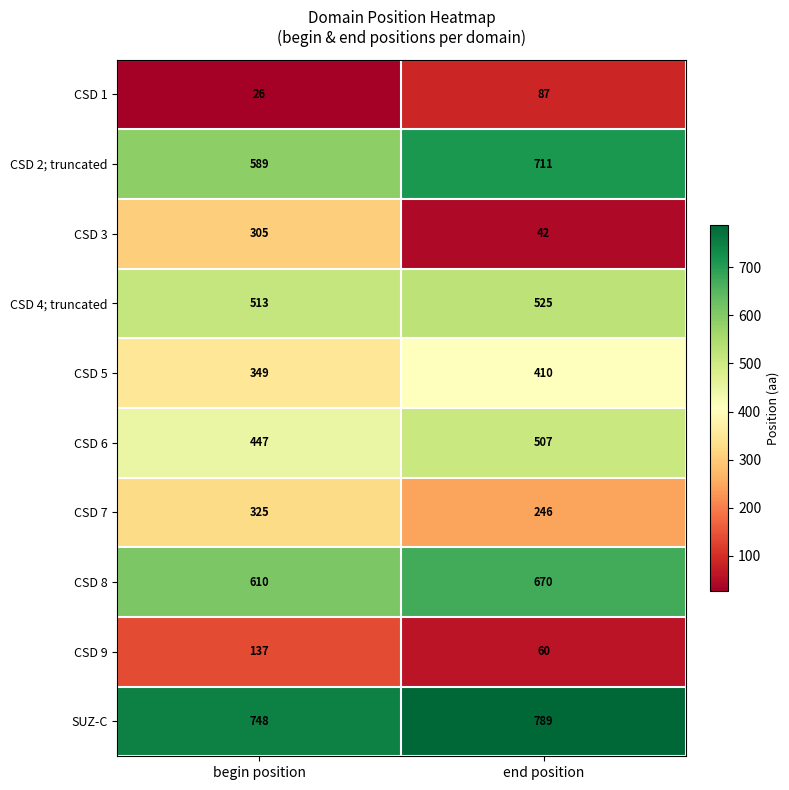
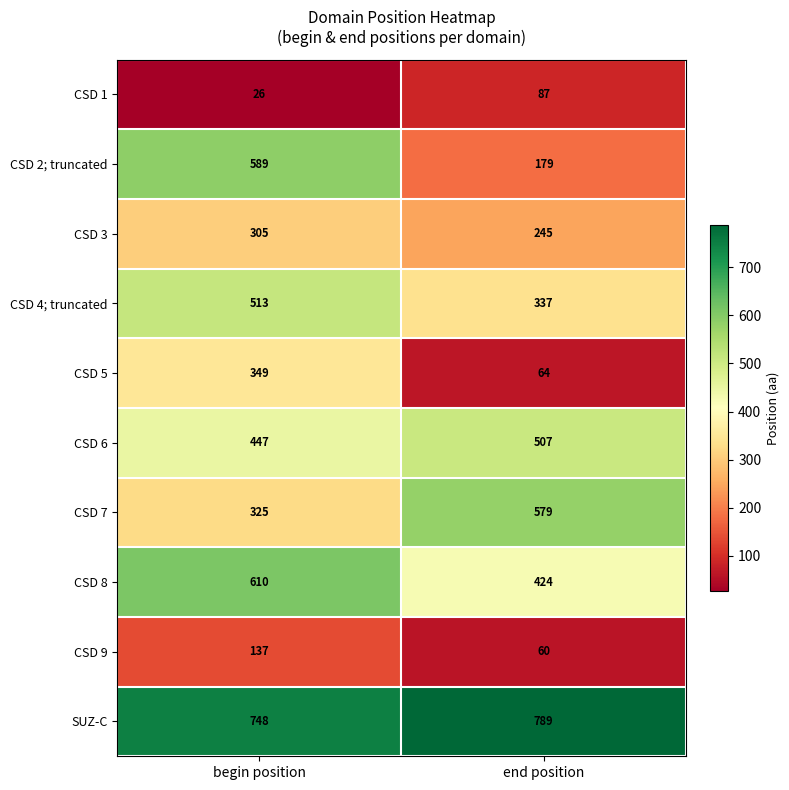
  {
    "CSD 1": {
      "begin position": 26,
      "end position": 87
    },
    "CSD 2; truncated": {
      "begin position": 589,
-     "end position": 711
+     "end position": 179
    },
    "CSD 3": {
      "begin position": 305,
-     "end position": 42
+     "end position": 245
    },
    "CSD 4; truncated": {
      "begin position": 513,
-     "end position": 525
+     "end position": 337
    },
    "CSD 5": {
      "begin position": 349,
-     "end position": 410
+     "end position": 64
    },
    "CSD 6": {
      "begin position": 447,
      "end position": 507
    },
    "CSD 7": {
      "begin position": 325,
-     "end position": 246
+     "end position": 579
    },
    "CSD 8": {
      "begin position": 610,
-     "end position": 670
+     "end position": 424
    },
    "CSD 9": {
      "begin position": 137,
      "end position": 60
    },
    "SUZ-C": {
      "begin position": 748,
      "end position": 789
    }
  }
